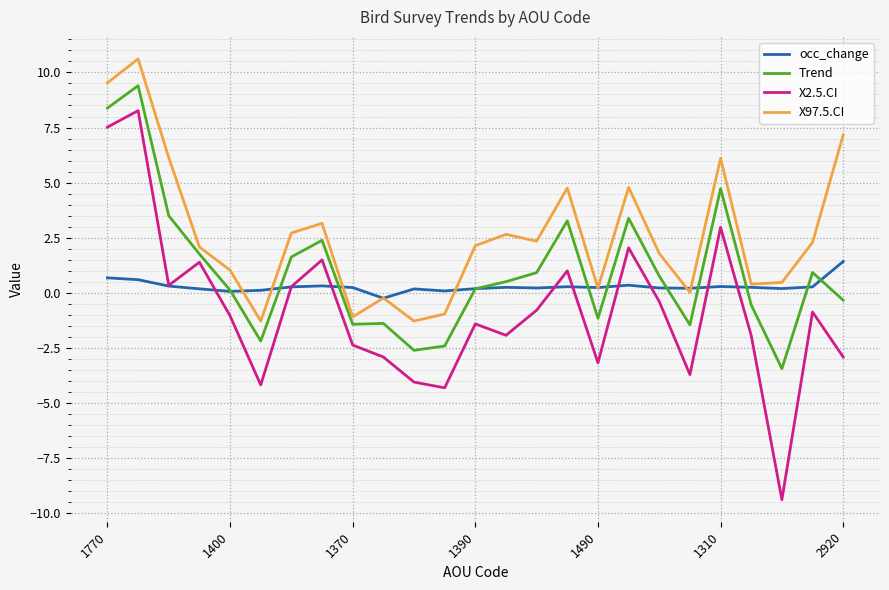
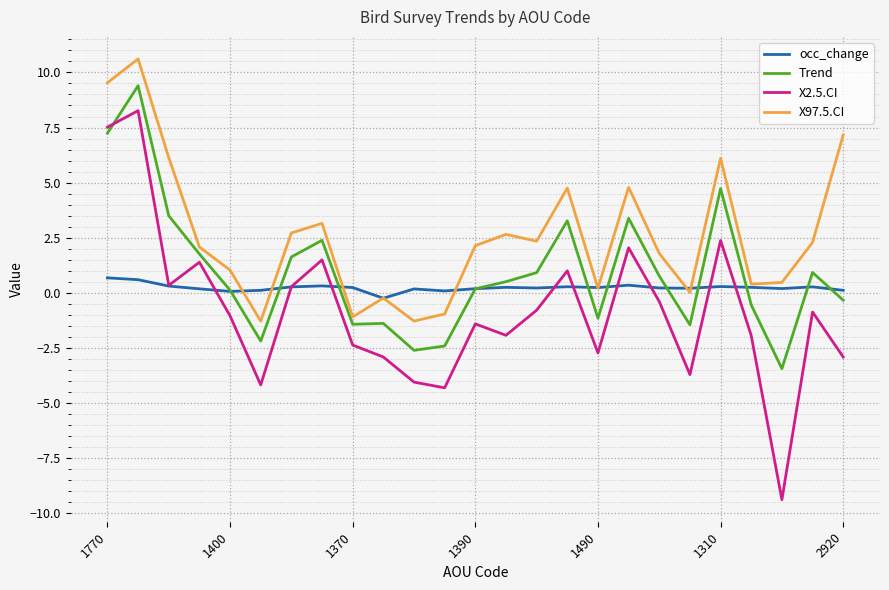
  {
    "occ_change": {
      "1770": 0.7,
      "1370": 0.2,
      "1310": 0.3,
-     "2920": 1.4
+     "2920": 0.1
    },
    "Trend": {
-     "1770": 8.4,
+     "1770": 7.2,
      "1370": -1.4,
      "1490": -1.2,
      "1310": 4.7,
      "2920": -0.3
    },
    "X2.5.CI": {
      "1770": 7.5,
      "1400": -1.1,
      "1370": -2.4,
      "1390": -1.4,
-     "1490": -3.2,
-     "1310": 3.0,
+     "1490": -2.7,
+     "1310": 2.4,
      "2920": -2.9
    },
    "X97.5.CI": {
      "1770": 9.5,
      "1400": 1.0,
      "1370": -1.1,
      "1390": 2.1,
      "1310": 6.1,
      "2920": 7.2
    }
  }
